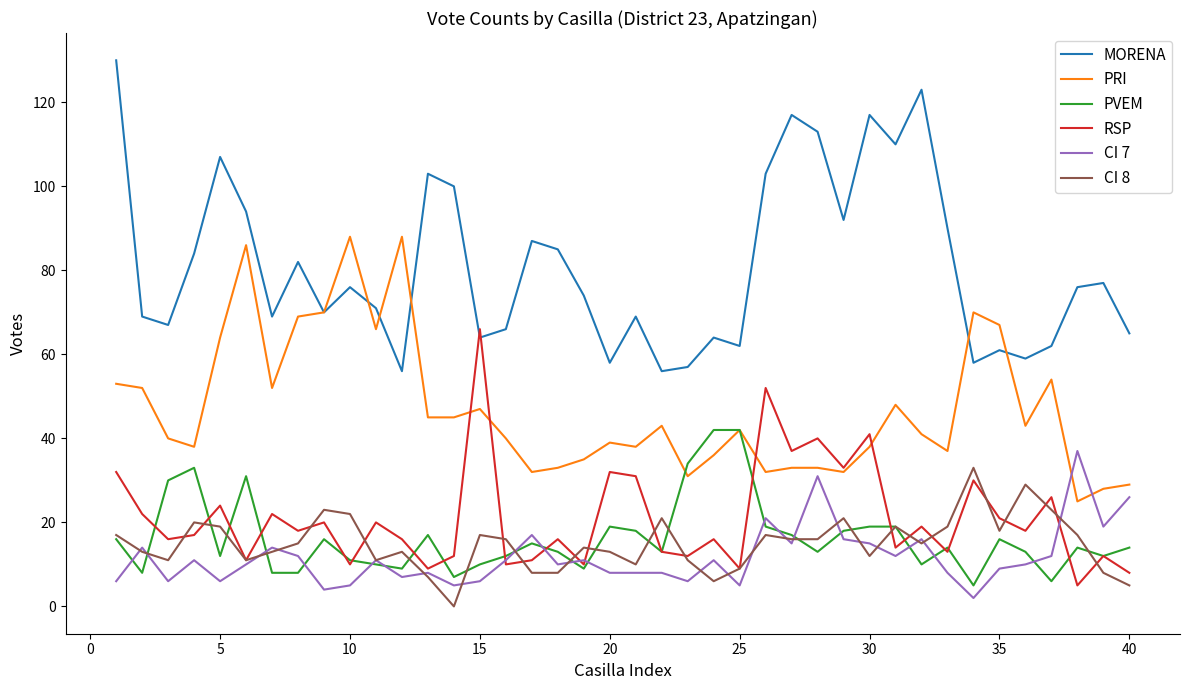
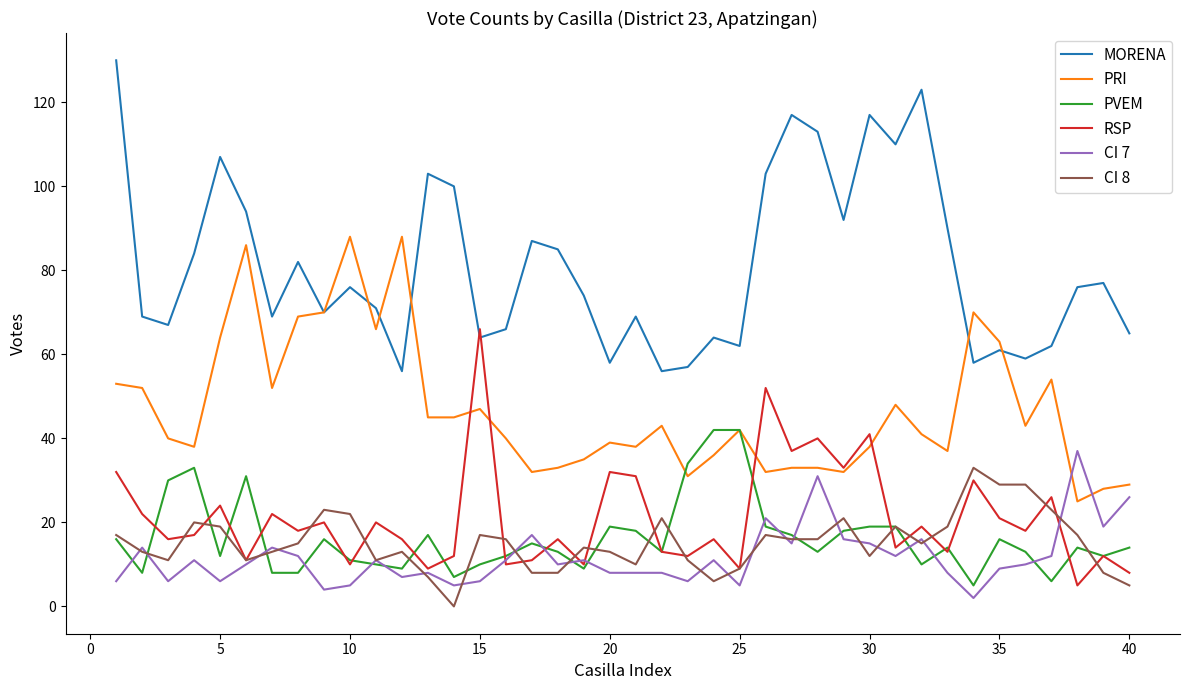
  {
    "MORENA": {
      "5": 107,
      "10": 76,
      "15": 64,
      "20": 58,
      "25": 62,
      "30": 117,
      "35": 61,
      "40": 65
    },
    "PRI": {
      "5": 64,
      "10": 88,
      "15": 47,
      "20": 39,
      "30": 38,
-     "35": 67,
+     "35": 63,
      "40": 29
    },
    "PVEM": {
      "5": 12,
      "10": 11,
      "15": 10,
      "20": 19,
      "30": 19,
      "35": 16,
      "40": 14
    },
    "RSP": {
      "5": 24,
      "10": 10,
      "15": 66,
      "20": 32,
      "30": 41,
      "35": 21,
      "40": 8
    },
    "CI 7": {
      "5": 6,
      "10": 5,
      "15": 6,
      "20": 8,
      "25": 5,
      "30": 15,
      "35": 9,
      "40": 26
    },
    "CI 8": {
      "5": 19,
      "10": 22,
      "15": 17,
      "20": 13,
      "30": 12,
-     "35": 18,
+     "35": 29,
      "40": 5
    }
  }
